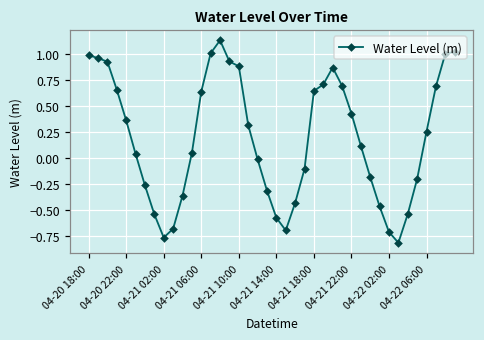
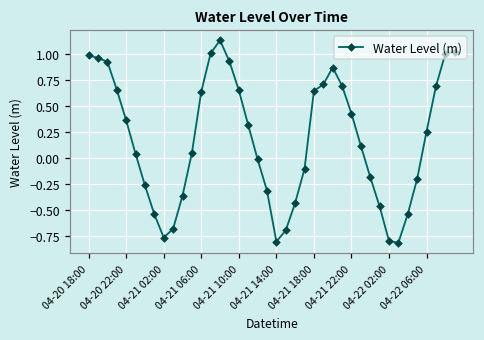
  {
    "04-20 18:00": 1.0,
    "04-20 22:00": 0.4,
    "04-21 02:00": -0.8,
    "04-21 06:00": 0.6,
-   "04-21 10:00": 0.9,
-   "04-21 14:00": -0.6,
+   "04-21 10:00": 0.7,
+   "04-21 14:00": -0.8,
    "04-21 18:00": 0.6,
    "04-21 22:00": 0.4,
-   "04-22 02:00": -0.7,
+   "04-22 02:00": -0.8,
    "04-22 06:00": 0.3
  }
